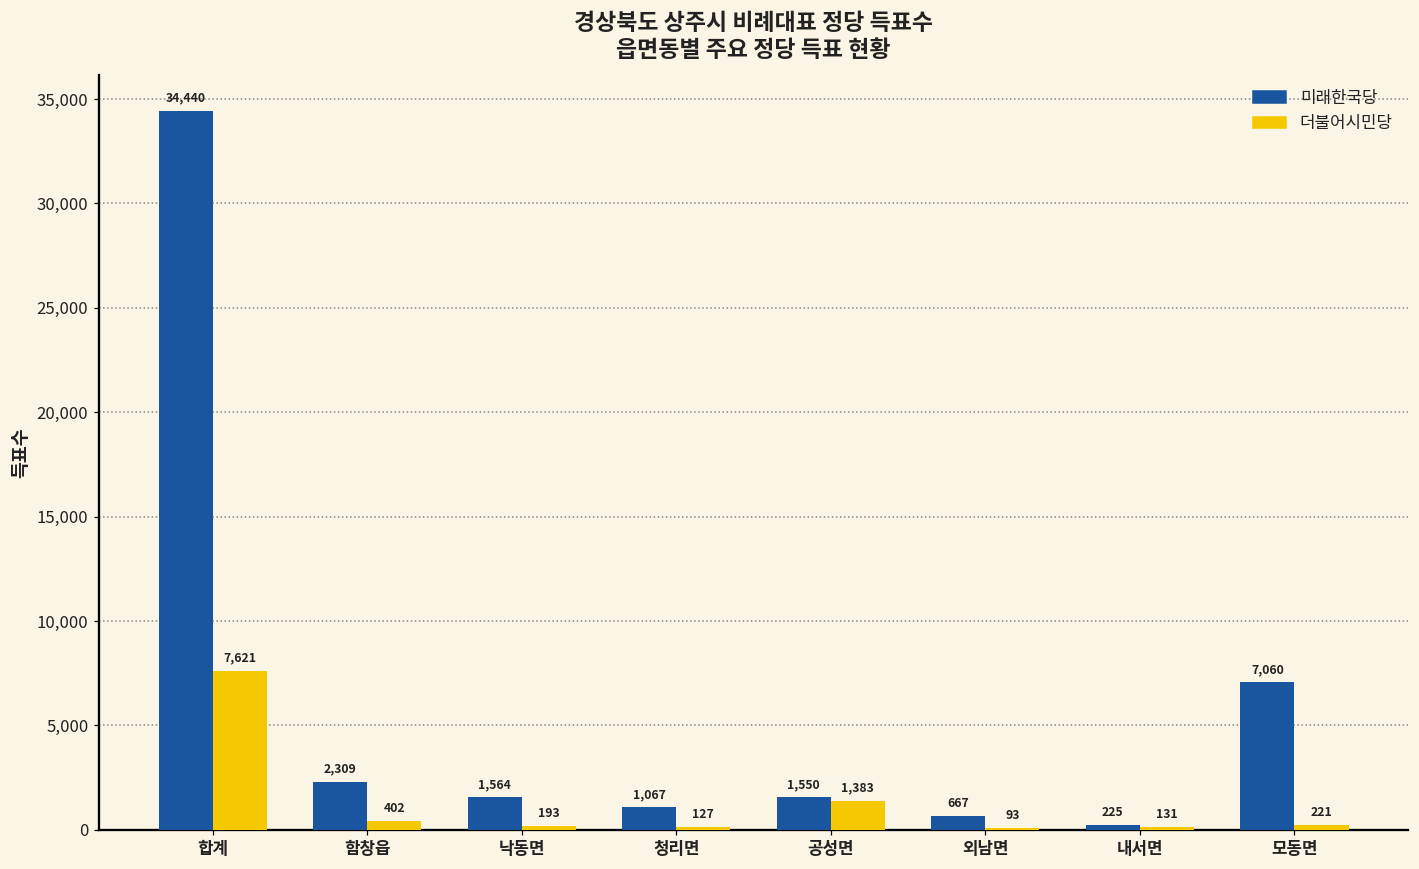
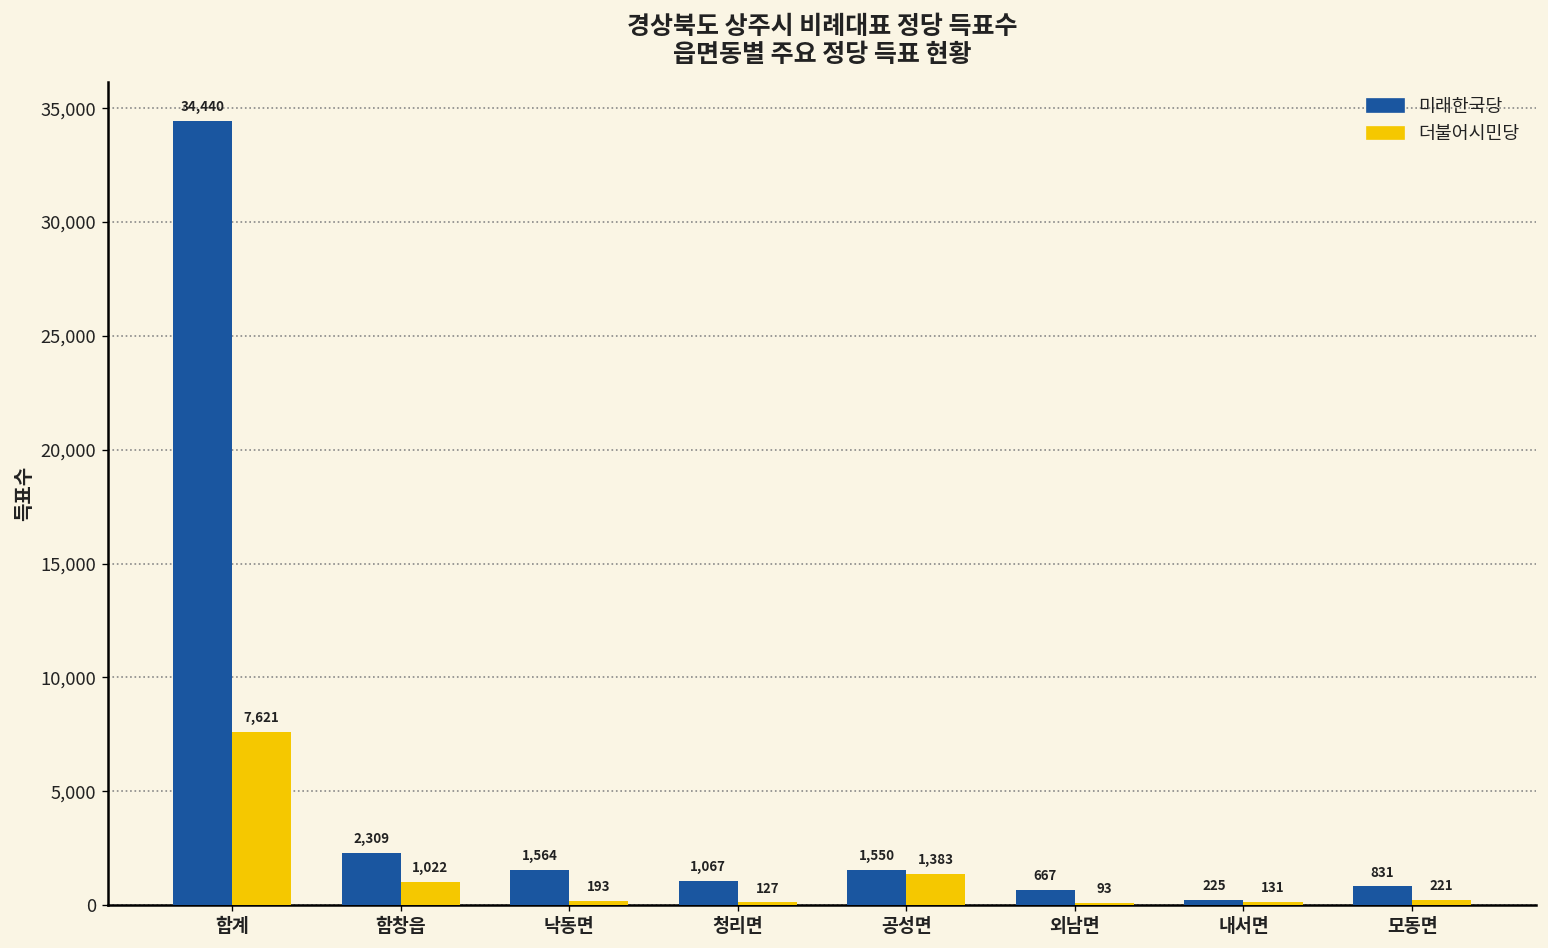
  {
    "미래한국당": {
      "합계": "34,440",
      "함창읍": "2,309",
      "낙동면": "1,564",
      "청리면": "1,067",
      "공성면": "1,550",
      "외남면": "667",
      "내서면": "225",
-     "모동면": "7,060"
+     "모동면": "831"
    },
    "더불어시민당": {
      "합계": "7,621",
-     "함창읍": "402",
+     "함창읍": "1,022",
      "낙동면": "193",
      "청리면": "127",
      "공성면": "1,383",
      "외남면": "93",
      "내서면": "131",
      "모동면": "221"
    }
  }
